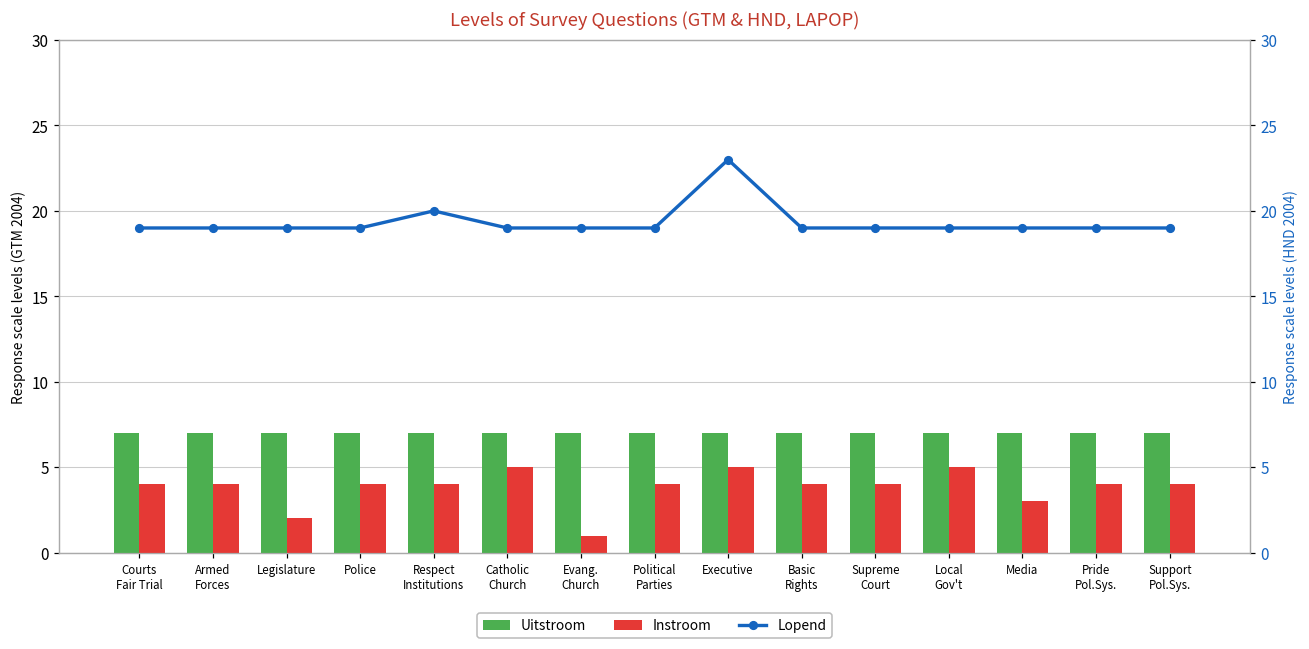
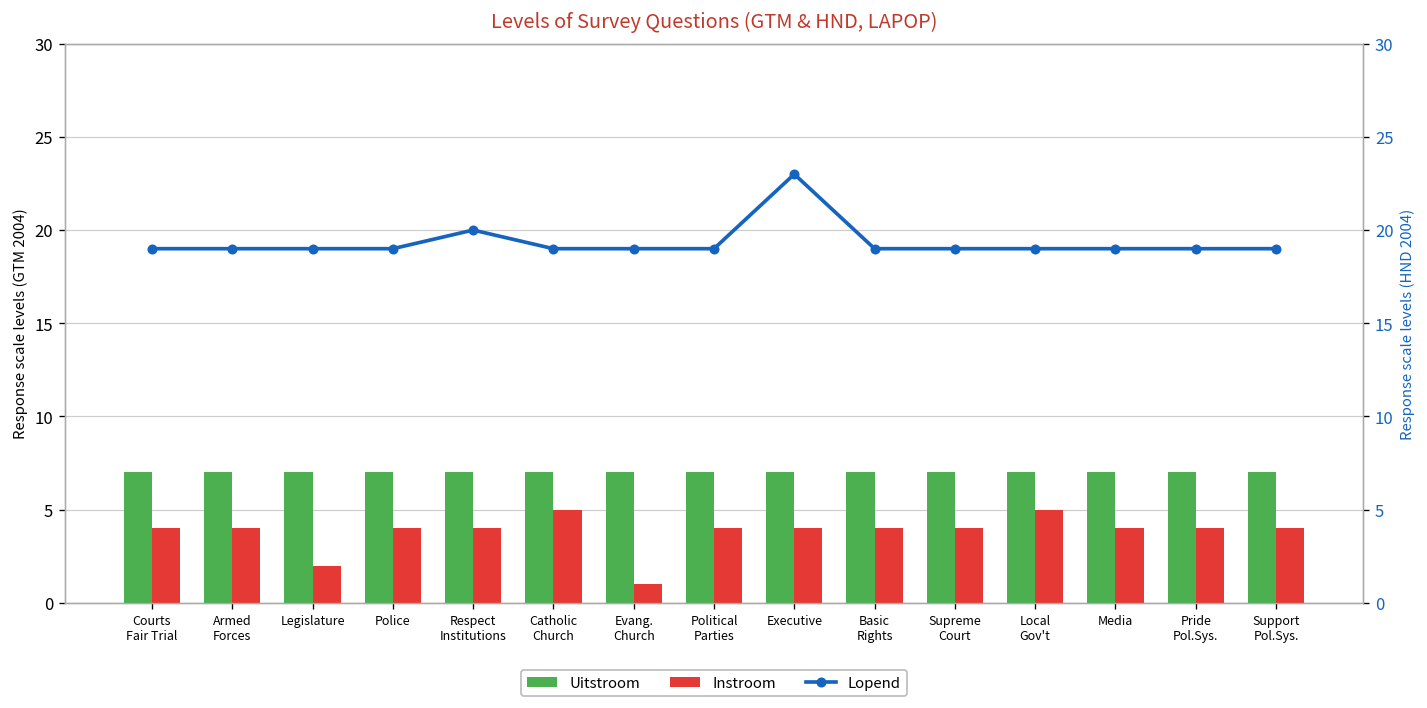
  {
    "Uitstroom": {
      "Courts Fair Trial": 7,
      "Armed Forces": 7,
      "Legislature": 7,
      "Police": 7,
      "Respect Institutions": 7,
      "Catholic Church": 7,
      "Evang. Church": 7,
      "Political Parties": 7,
      "Executive": 7,
      "Basic Rights": 7,
      "Supreme Court": 7,
      "Local Gov't": 7,
      "Media": 7,
      "Pride Pol.Sys.": 7,
      "Support Pol.Sys.": 7
    },
    "Instroom": {
      "Courts Fair Trial": 4,
      "Armed Forces": 4,
      "Legislature": 2,
      "Police": 4,
      "Respect Institutions": 4,
      "Catholic Church": 5,
      "Evang. Church": 1,
      "Political Parties": 4,
-     "Executive": 5,
+     "Executive": 4,
      "Basic Rights": 4,
      "Supreme Court": 4,
      "Local Gov't": 5,
-     "Media": 3,
+     "Media": 4,
      "Pride Pol.Sys.": 4,
      "Support Pol.Sys.": 4
    },
    "Lopend": {
      "Courts Fair Trial": 19.0,
      "Armed Forces": 19.0,
      "Legislature": 19.0,
      "Police": 19.0,
      "Respect Institutions": 20.0,
      "Catholic Church": 19.0,
      "Evang. Church": 19.0,
      "Political Parties": 19.0,
      "Executive": 23.0,
      "Basic Rights": 19.0,
      "Supreme Court": 19.0,
      "Local Gov't": 19.0,
      "Media": 19.0,
      "Pride Pol.Sys.": 19.0,
      "Support Pol.Sys.": 19.0
    }
  }
